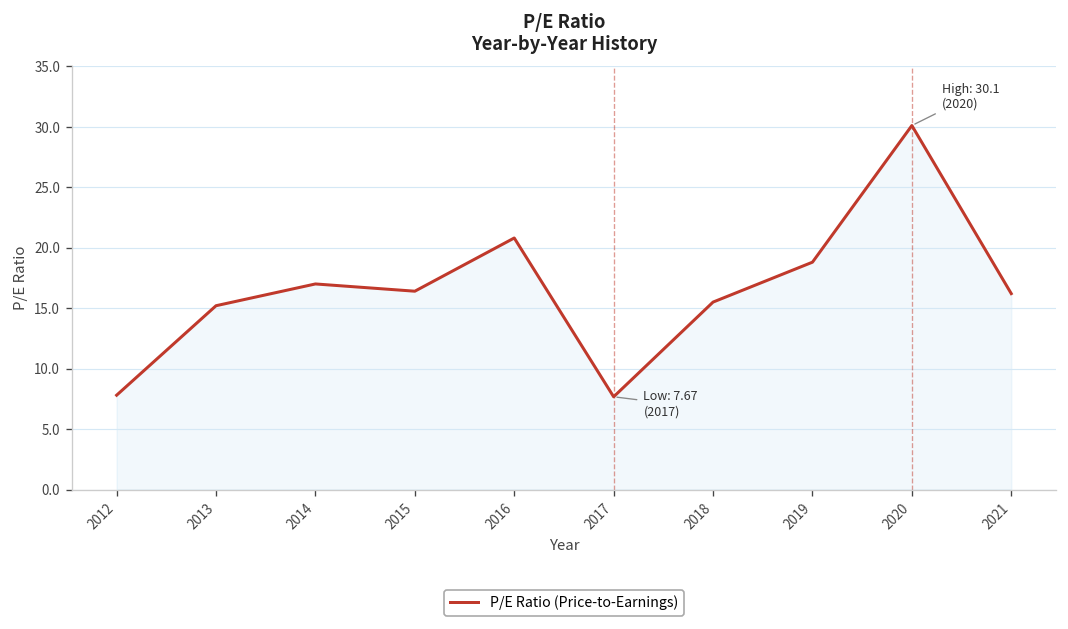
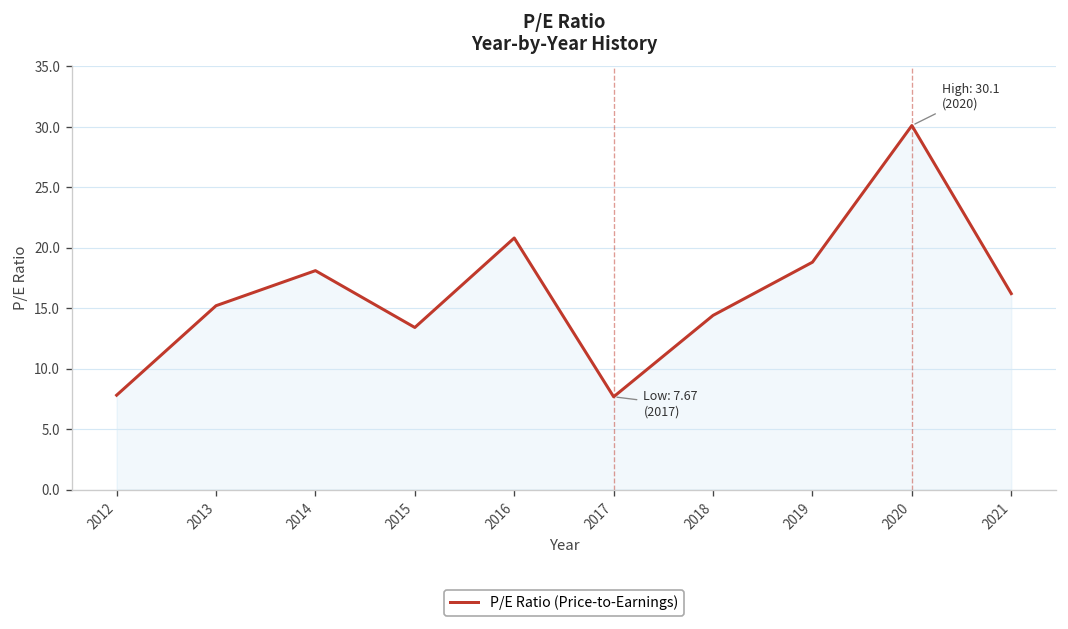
  {
    "2012": 7.8,
    "2013": 15.2,
-   "2014": 17.0,
-   "2015": 16.4,
+   "2014": 18.1,
+   "2015": 13.4,
    "2016": 20.8,
-   "2018": 15.5,
+   "2018": 14.4,
    "2019": 18.8,
    "2021": 16.2
  }
